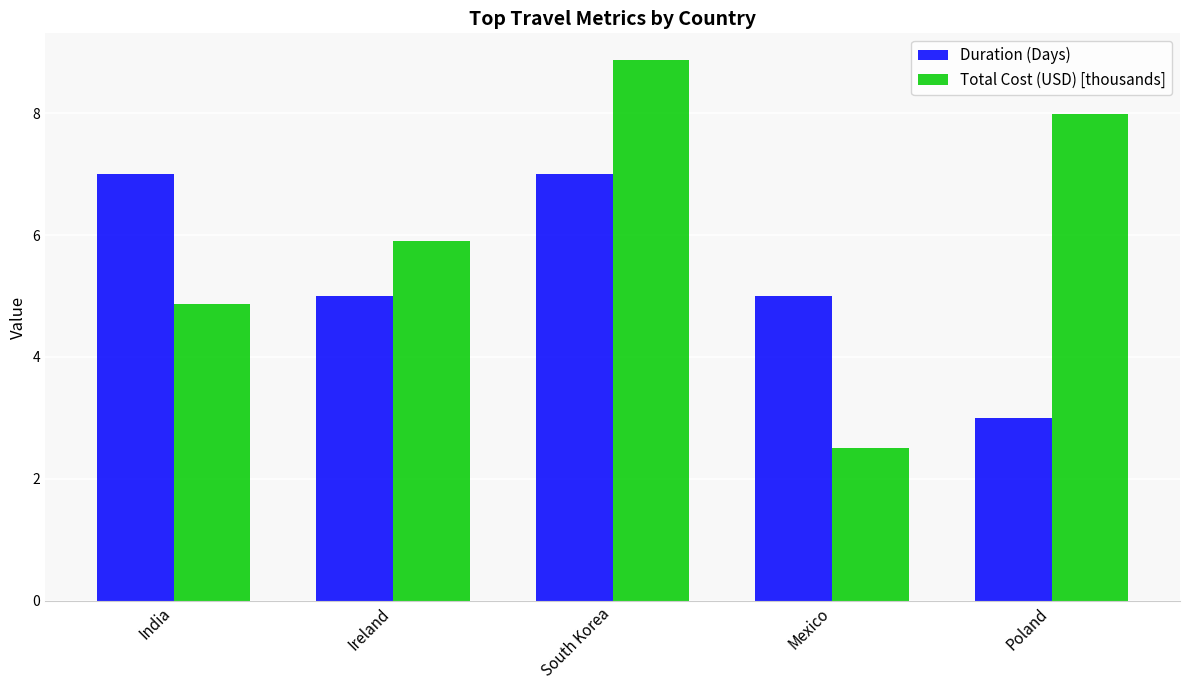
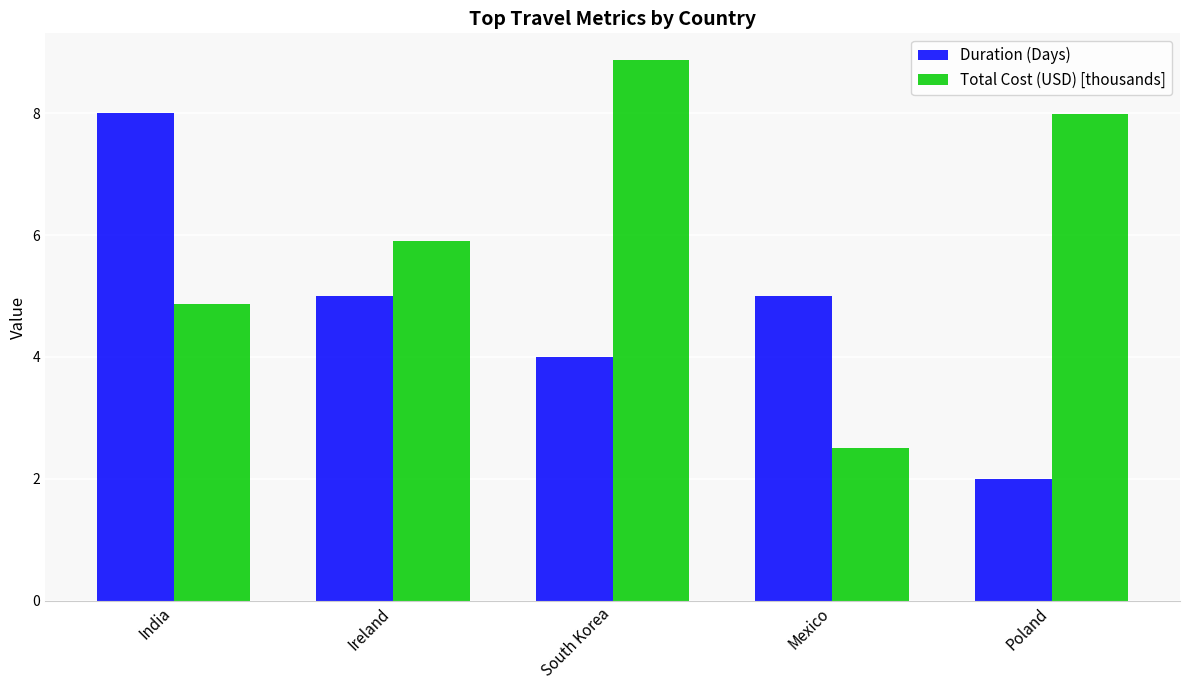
  {
    "Duration (Days)": {
-     "India": 7,
+     "India": 8,
      "Ireland": 5,
-     "South Korea": 7,
+     "South Korea": 4,
      "Mexico": 5,
-     "Poland": 3
+     "Poland": 2
    },
    "Total Cost (USD) [thousands]": {
      "India": 4.9,
      "Ireland": 5.9,
      "South Korea": 8.9,
      "Mexico": 2.5,
      "Poland": 8
    }
  }
